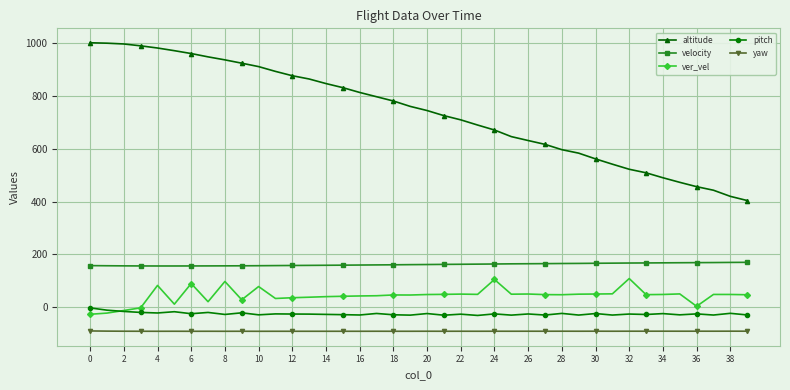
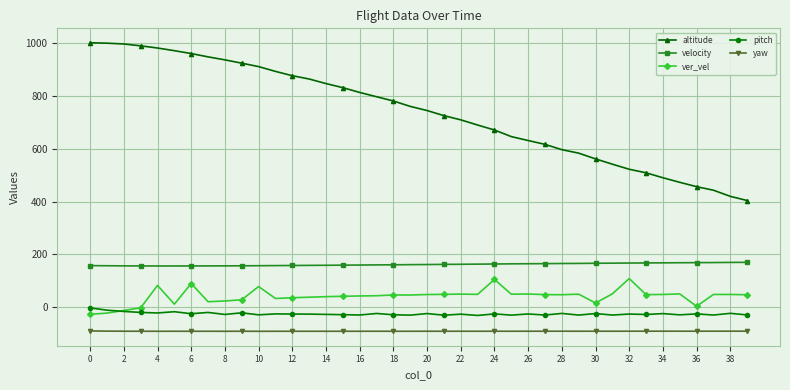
  {
    "ver_vel": {
      "0": -30,
      "4": 80,
      "6": 90,
-     "8": 100,
+     "8": 20,
      "10": 80,
      "12": 40,
      "14": 40,
      "16": 40,
      "18": 50,
      "20": 50,
      "22": 50,
      "24": 110,
      "26": 50,
      "28": 50,
-     "30": 50,
+     "30": 20,
      "32": 110,
      "34": 50,
      "36": 0,
      "38": 50
    },
    "yaw": {
      "0": -90,
      "2": -90,
      "4": -90,
      "6": -90,
      "8": -90,
      "10": -90,
      "12": -90,
      "14": -90,
      "16": -90,
      "18": -90,
      "20": -90,
      "22": -90,
      "24": -90,
      "26": -90,
      "28": -90,
      "30": -90,
      "32": -90,
      "34": -90,
      "36": -90,
      "38": -90
    }
  }
